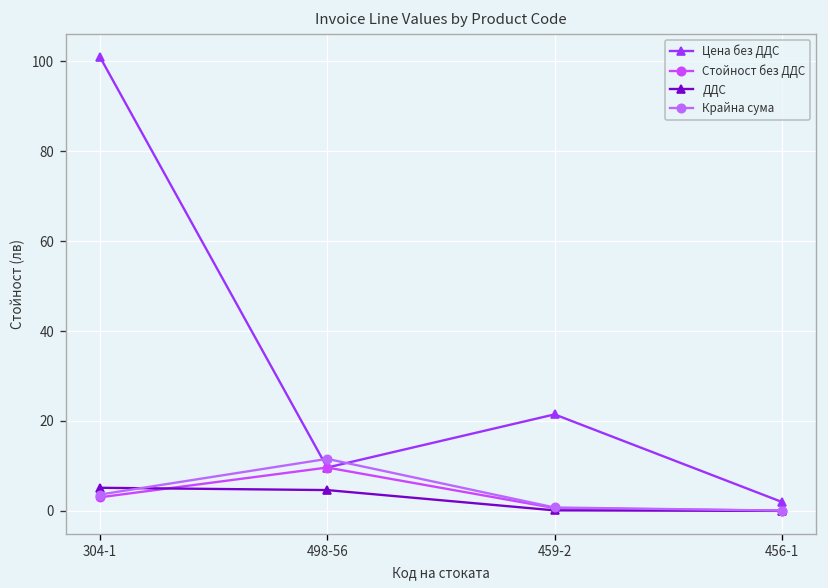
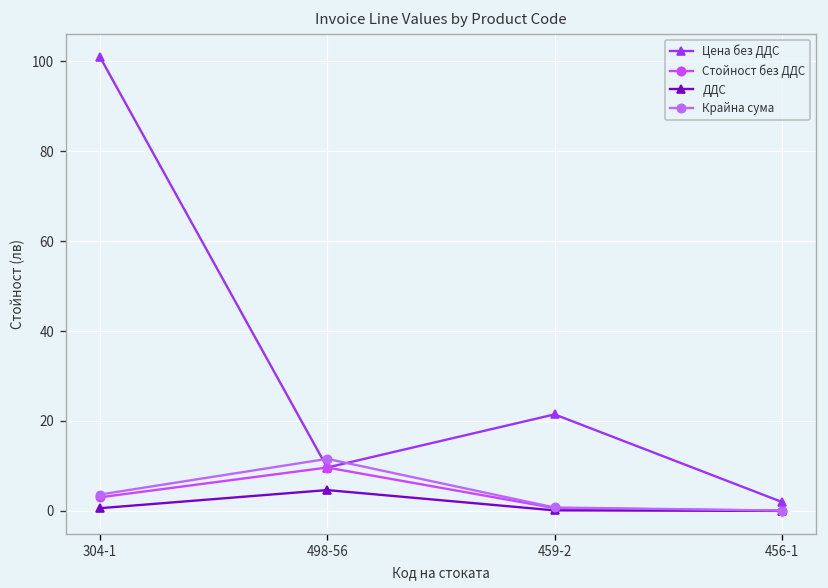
  {
    "ДДС": {
-     "304-1": 5,
+     "304-1": 1,
      "498-56": 5
    }
  }
